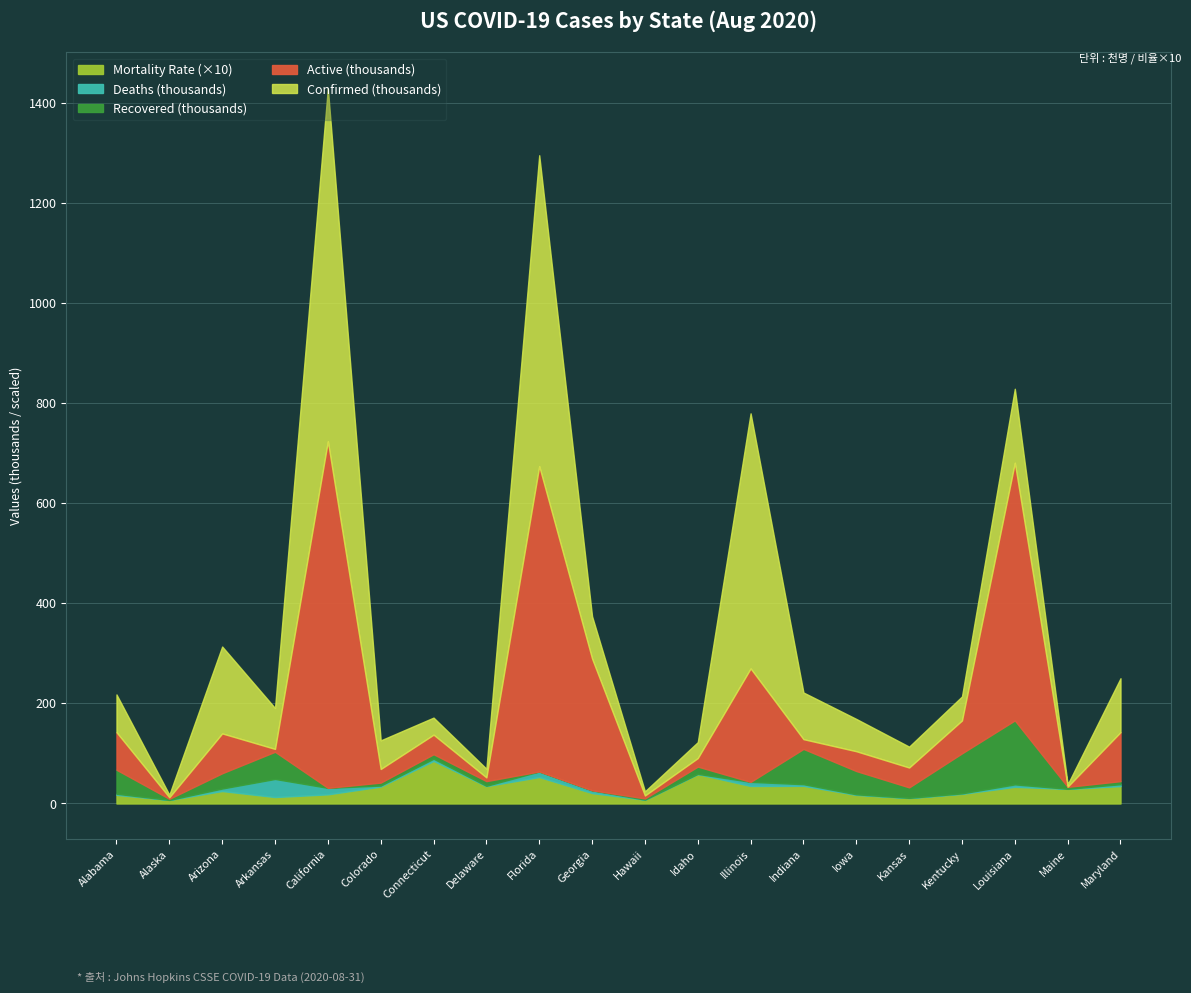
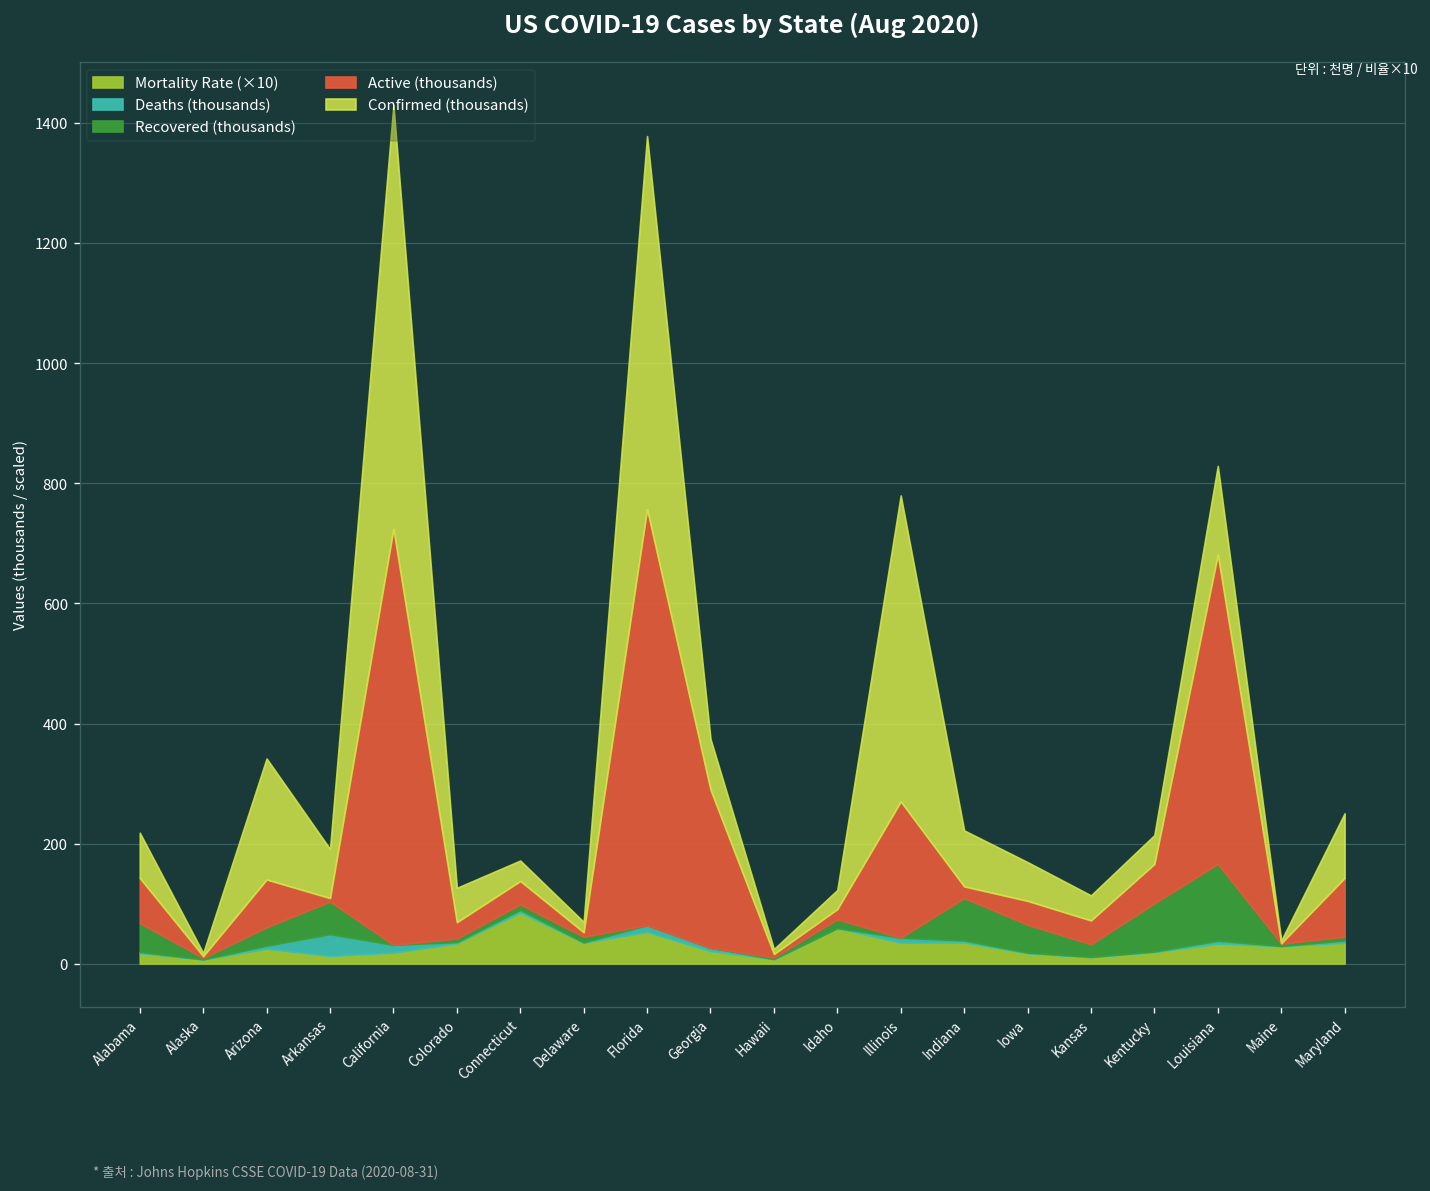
  {
    "Mortality Rate (×10)": {
      "Arkansas": 10,
      "California": 20,
      "Florida": 50,
      "Georgia": 20,
      "Illinois": 40
    },
    "Deaths (thousands)": {
      "Arkansas": 40
    },
    "Recovered (thousands)": {
      "Alabama": 50,
      "Arizona": 30,
      "Arkansas": 50,
      "Colorado": 10,
      "Connecticut": 10,
      "Delaware": 10,
      "Idaho": 10,
      "Indiana": 70,
      "Iowa": 50,
      "Kansas": 20,
      "Kentucky": 80,
      "Louisiana": 130,
      "Maryland": 10
    },
    "Active (thousands)": {
      "Alabama": 80,
      "Arizona": 80,
      "Arkansas": 10,
      "California": 690,
      "Colorado": 30,
      "Connecticut": 40,
      "Delaware": 10,
-     "Florida": 610,
+     "Florida": 690,
      "Georgia": 260,
      "Hawaii": 10,
      "Idaho": 20,
      "Illinois": 230,
      "Indiana": 20,
      "Iowa": 40,
      "Kansas": 40,
      "Kentucky": 70,
      "Louisiana": 520,
      "Maryland": 100
    },
    "Confirmed (thousands)": {
      "Alabama": 80,
      "Alaska": 10,
-     "Arizona": 170,
+     "Arizona": 200,
      "Arkansas": 80,
      "Colorado": 60,
      "Connecticut": 30,
      "Delaware": 20,
      "Florida": 620,
      "Georgia": 80,
      "Hawaii": 10,
      "Idaho": 30,
      "Illinois": 510,
      "Indiana": 90,
      "Iowa": 60,
      "Kansas": 40,
      "Kentucky": 50,
      "Louisiana": 150,
      "Maryland": 110
    }
  }
